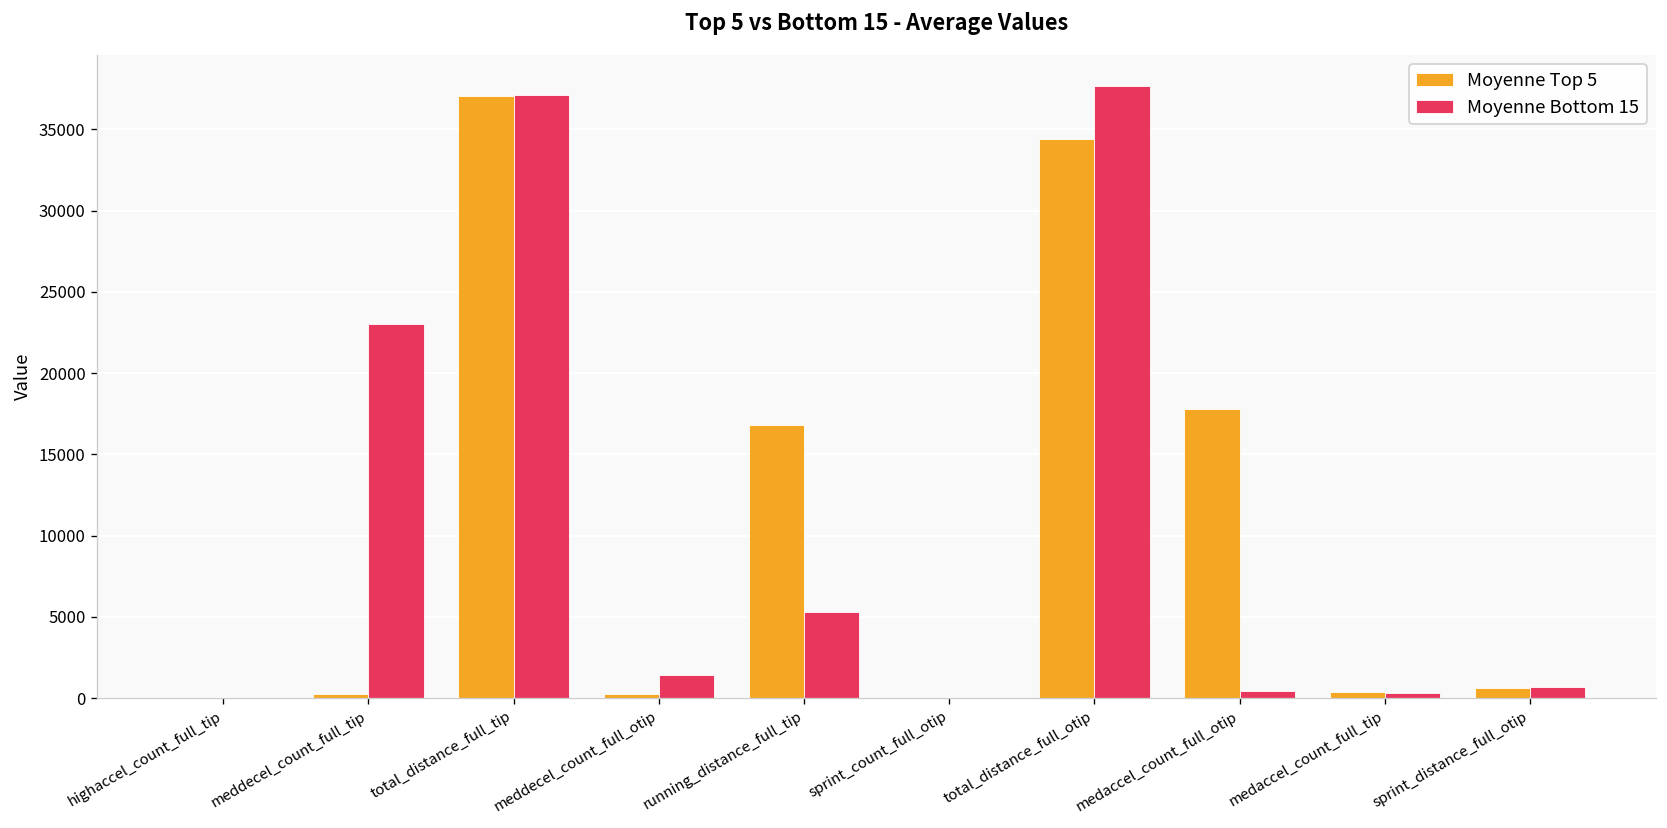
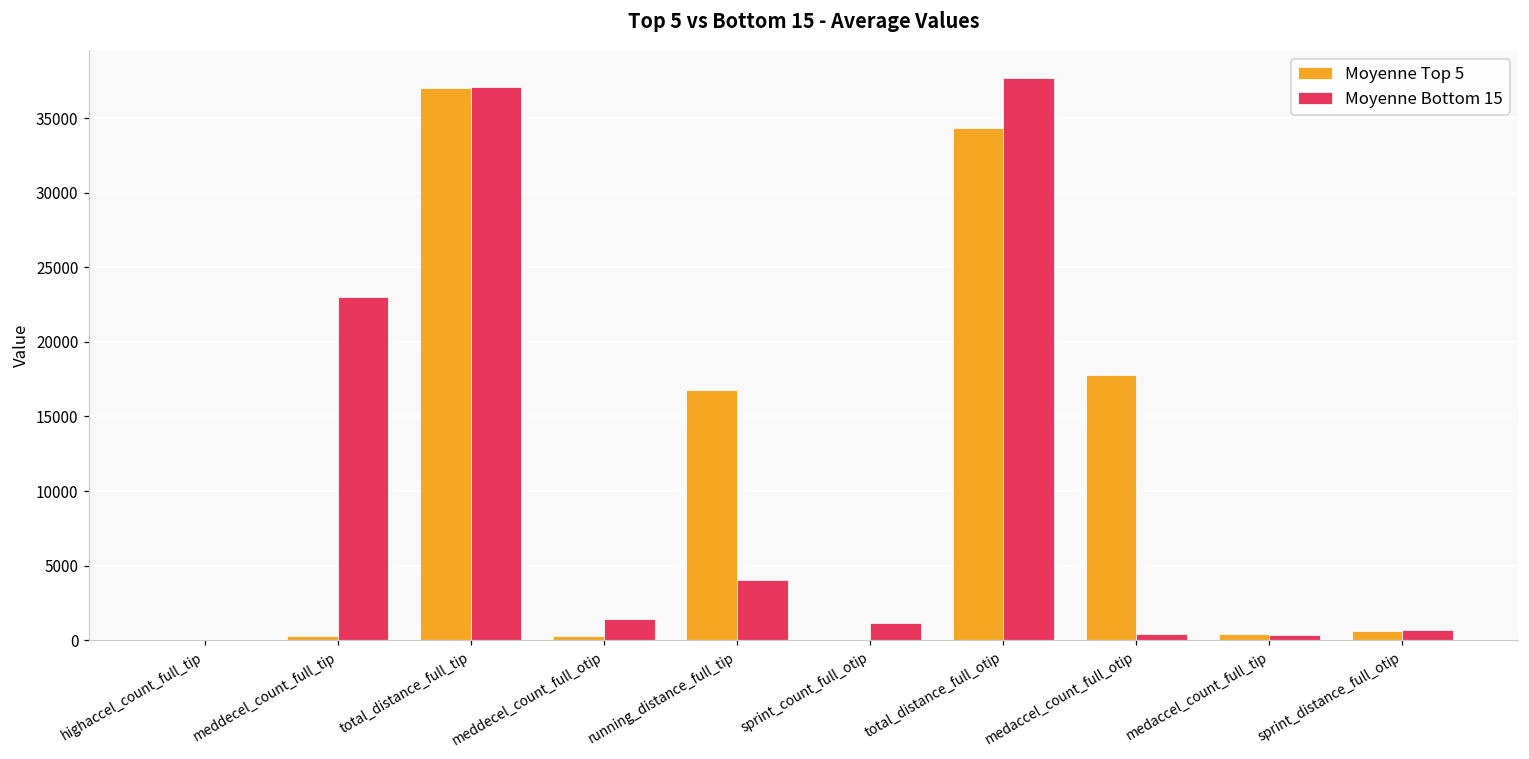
  {
    "Moyenne Top 5": {
      "meddecel_count_full_tip": 300,
      "total_distance_full_tip": 37100,
      "meddecel_count_full_otip": 300,
      "running_distance_full_tip": 16800,
      "total_distance_full_otip": 34400,
      "medaccel_count_full_otip": 17800,
      "medaccel_count_full_tip": 400,
      "sprint_distance_full_otip": 600
    },
    "Moyenne Bottom 15": {
      "meddecel_count_full_tip": 23000,
      "total_distance_full_tip": 37100,
      "meddecel_count_full_otip": 1400,
-     "running_distance_full_tip": 5300,
-     "sprint_count_full_otip": 0,
+     "running_distance_full_tip": 4000,
+     "sprint_count_full_otip": 1100,
      "total_distance_full_otip": 37700,
      "medaccel_count_full_otip": 400,
      "medaccel_count_full_tip": 300,
      "sprint_distance_full_otip": 700
    }
  }
